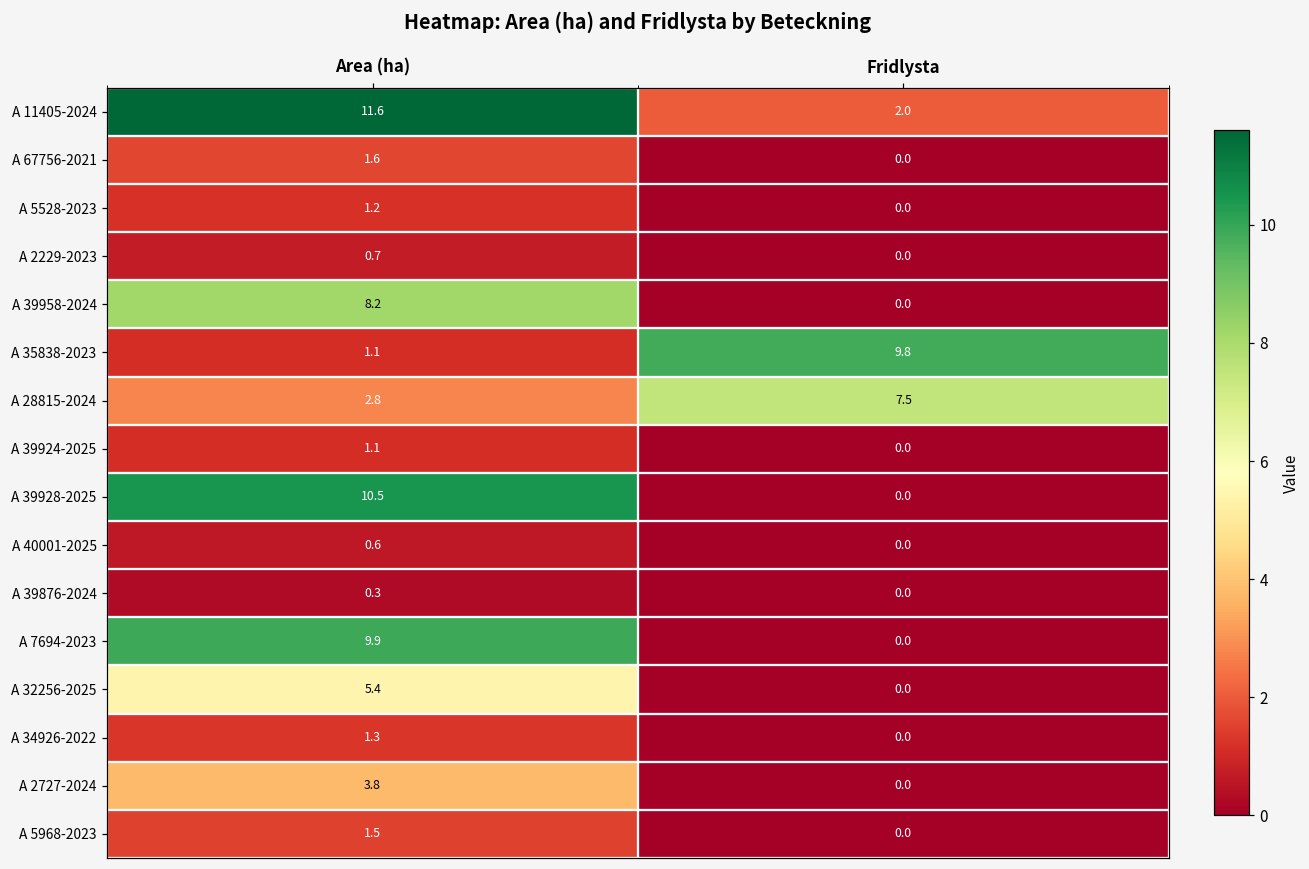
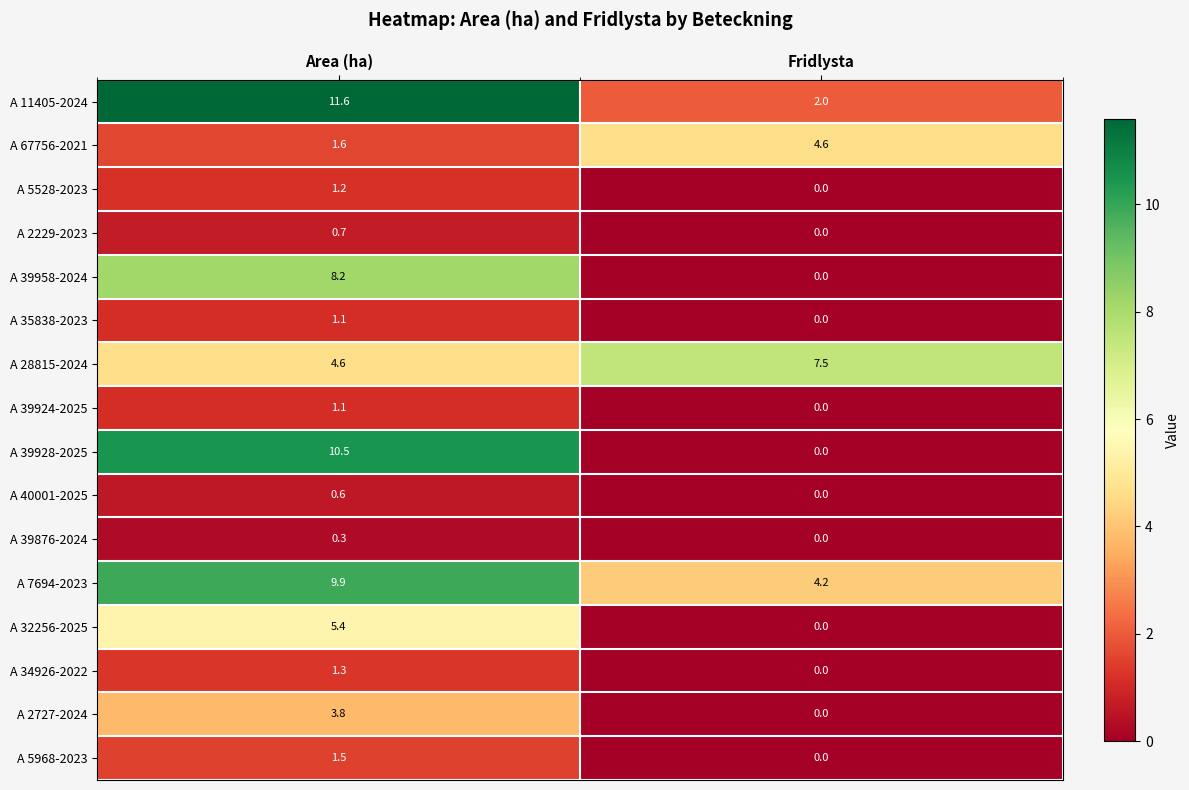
  {
    "A 11405-2024": {
      "Area (ha)": 11.6,
      "Fridlysta": 2.0
    },
    "A 67756-2021": {
      "Area (ha)": 1.6,
-     "Fridlysta": 0.0
+     "Fridlysta": 4.6
    },
    "A 5528-2023": {
      "Area (ha)": 1.2,
      "Fridlysta": 0.0
    },
    "A 2229-2023": {
      "Area (ha)": 0.7,
      "Fridlysta": 0.0
    },
    "A 39958-2024": {
      "Area (ha)": 8.2,
      "Fridlysta": 0.0
    },
    "A 35838-2023": {
      "Area (ha)": 1.1,
-     "Fridlysta": 9.8
+     "Fridlysta": 0.0
    },
    "A 28815-2024": {
-     "Area (ha)": 2.8,
+     "Area (ha)": 4.6,
      "Fridlysta": 7.5
    },
    "A 39924-2025": {
      "Area (ha)": 1.1,
      "Fridlysta": 0.0
    },
    "A 39928-2025": {
      "Area (ha)": 10.5,
      "Fridlysta": 0.0
    },
    "A 40001-2025": {
      "Area (ha)": 0.6,
      "Fridlysta": 0.0
    },
    "A 39876-2024": {
      "Area (ha)": 0.3,
      "Fridlysta": 0.0
    },
    "A 7694-2023": {
      "Area (ha)": 9.9,
-     "Fridlysta": 0.0
+     "Fridlysta": 4.2
    },
    "A 32256-2025": {
      "Area (ha)": 5.4,
      "Fridlysta": 0.0
    },
    "A 34926-2022": {
      "Area (ha)": 1.3,
      "Fridlysta": 0.0
    },
    "A 2727-2024": {
      "Area (ha)": 3.8,
      "Fridlysta": 0.0
    },
    "A 5968-2023": {
      "Area (ha)": 1.5,
      "Fridlysta": 0.0
    }
  }
